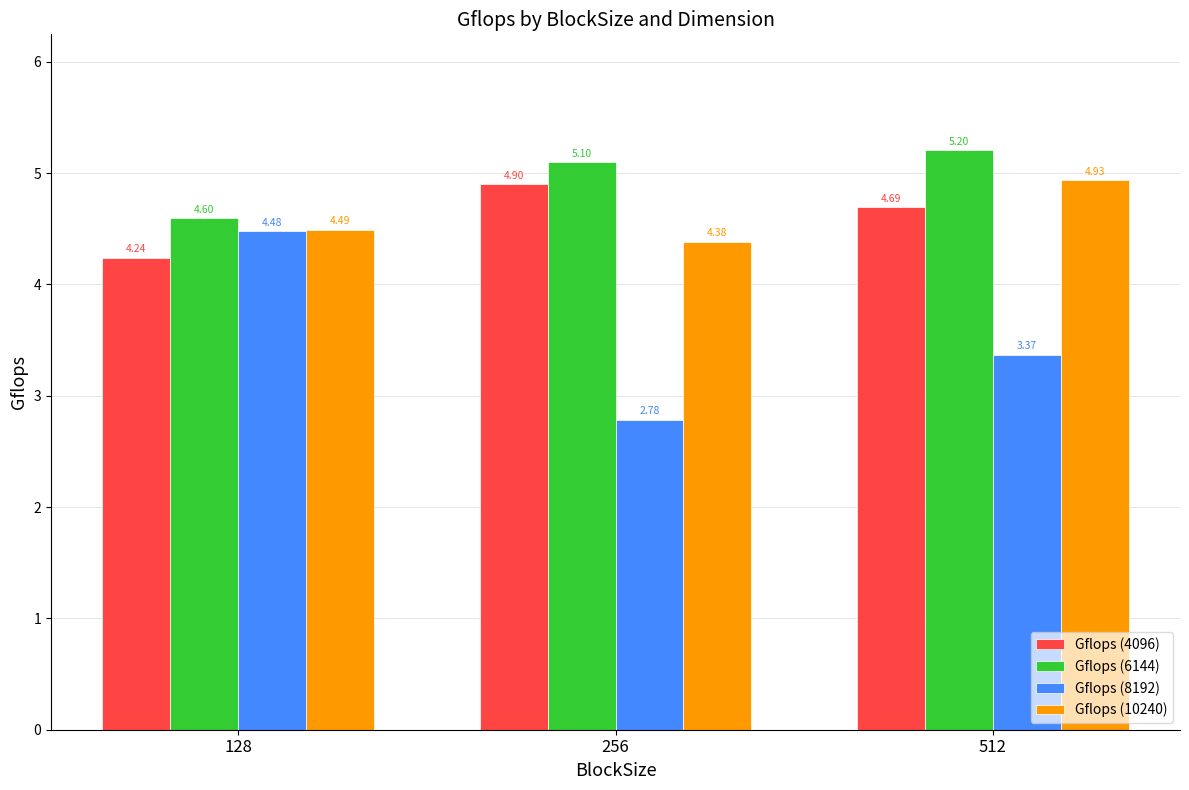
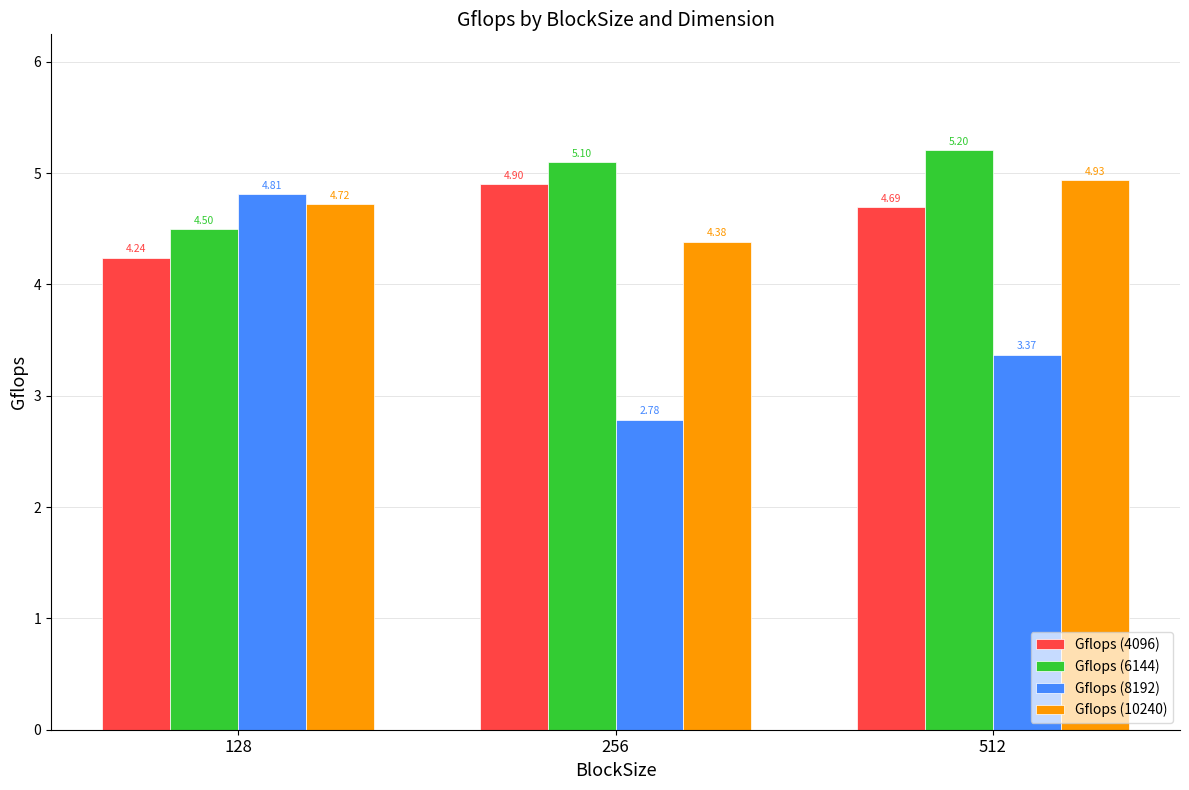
  {
    "Gflops (4096)": {
      "128": 4.24,
      "256": 4.90,
      "512": 4.69
    },
    "Gflops (6144)": {
-     "128": 4.60,
+     "128": 4.50,
      "256": 5.10,
      "512": 5.20
    },
    "Gflops (8192)": {
-     "128": 4.48,
+     "128": 4.81,
      "256": 2.78,
      "512": 3.37
    },
    "Gflops (10240)": {
-     "128": 4.49,
+     "128": 4.72,
      "256": 4.38,
      "512": 4.93
    }
  }
